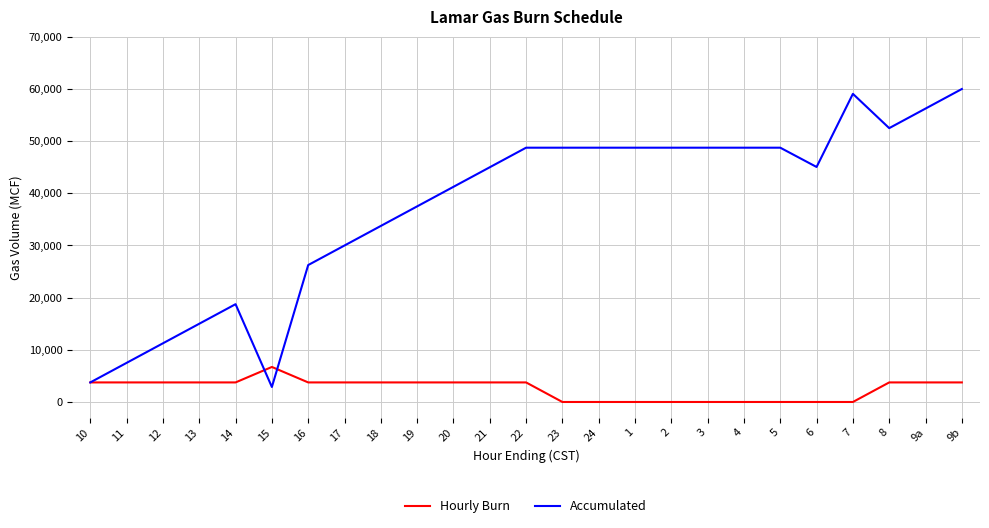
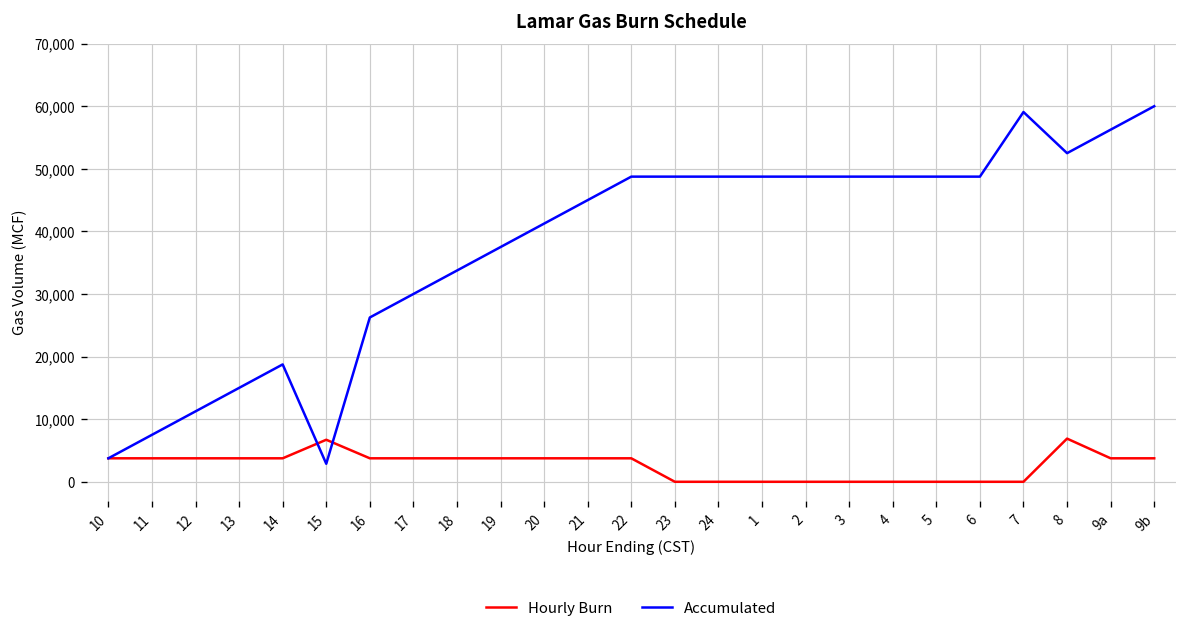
  {
    "Hourly Burn": {
      "11": "4,000",
      "12": "4,000",
      "13": "4,000",
      "14": "4,000",
      "15": "7,000",
      "16": "4,000",
      "17": "4,000",
      "18": "4,000",
      "19": "4,000",
      "20": "4,000",
      "21": "4,000",
      "22": "4,000",
      "23": "0",
      "24": "0",
      "1": "0",
      "2": "0",
      "3": "0",
      "4": "0",
      "5": "0",
      "6": "0",
      "7": "0",
-     "8": "4,000",
+     "8": "7,000",
      "9a": "4,000",
      "9b": "4,000"
    },
    "Accumulated": {
      "11": "8,000",
      "12": "11,000",
      "13": "15,000",
      "14": "19,000",
      "15": "3,000",
      "16": "26,000",
      "17": "30,000",
      "18": "34,000",
      "19": "38,000",
      "20": "41,000",
      "21": "45,000",
      "22": "49,000",
      "23": "49,000",
      "24": "49,000",
      "1": "49,000",
      "2": "49,000",
      "3": "49,000",
      "4": "49,000",
      "5": "49,000",
-     "6": "45,000",
+     "6": "49,000",
      "7": "59,000",
      "8": "53,000",
      "9a": "56,000",
      "9b": "60,000"
    }
  }
